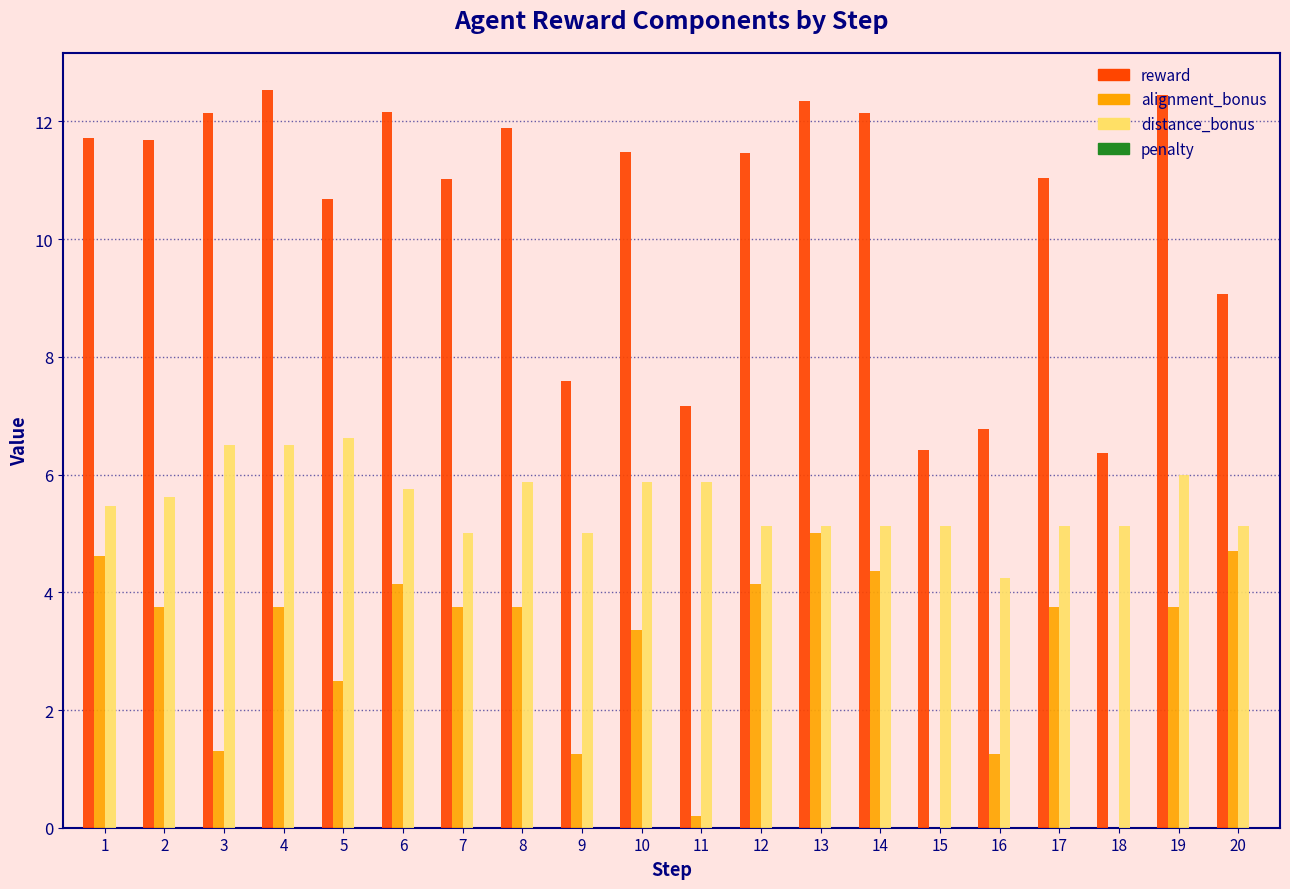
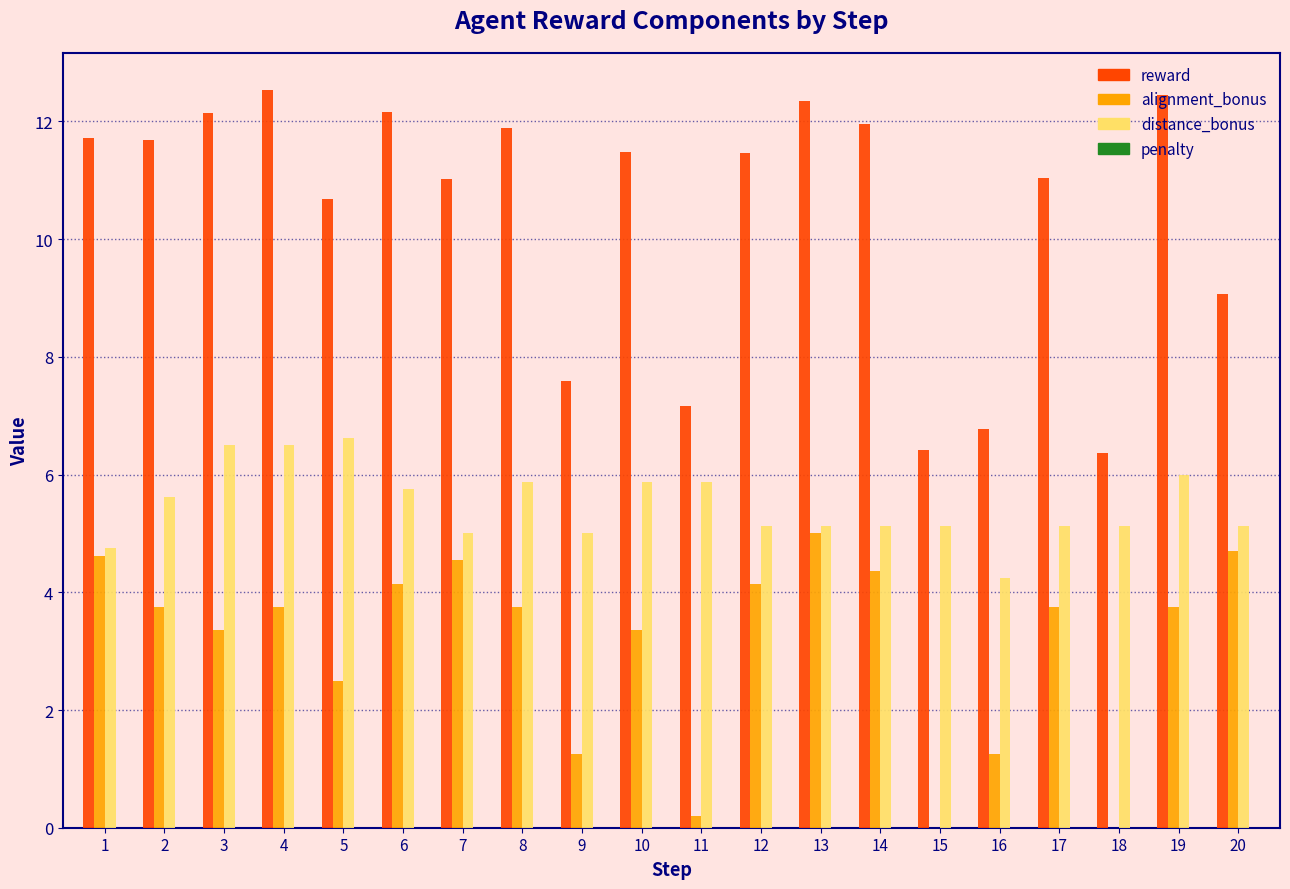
  {
    "reward": {
      "1": 11.7,
      "2": 11.7,
      "3": 12.2,
      "4": 12.5,
      "5": 10.7,
      "6": 12.2,
      "7": 11.0,
      "8": 11.9,
      "9": 7.6,
      "10": 11.5,
      "11": 7.2,
      "12": 11.5,
      "13": 12.3,
-     "14": 12.2,
+     "14": 12.0,
      "15": 6.4,
      "16": 6.8,
      "17": 11.0,
      "18": 6.4,
      "19": 12.5,
      "20": 9.1
    },
    "alignment_bonus": {
      "1": 4.6,
      "2": 3.8,
-     "3": 1.3,
+     "3": 3.4,
      "4": 3.8,
      "5": 2.5,
      "6": 4.1,
-     "7": 3.8,
+     "7": 4.6,
      "8": 3.8,
      "9": 1.3,
      "10": 3.4,
      "11": 0.2,
      "12": 4.1,
      "13": 5.0,
      "14": 4.4,
      "15": 0.0,
      "16": 1.3,
      "17": 3.8,
      "18": 0.0,
      "19": 3.8,
      "20": 4.7
    },
    "distance_bonus": {
-     "1": 5.5,
+     "1": 4.8,
      "2": 5.6,
      "3": 6.5,
      "4": 6.5,
      "5": 6.6,
      "6": 5.8,
      "7": 5.0,
      "8": 5.9,
      "9": 5.0,
      "10": 5.9,
      "11": 5.9,
      "12": 5.1,
      "13": 5.1,
      "14": 5.1,
      "15": 5.1,
      "16": 4.3,
      "17": 5.1,
      "18": 5.1,
      "19": 6.0,
      "20": 5.1
    },
    "penalty": {
      "1": 0.0,
      "2": 0.0,
      "3": 0.0,
      "4": 0.0,
      "5": 0.0,
      "6": 0.0,
      "7": 0.0,
      "8": 0.0,
      "9": 0.0,
      "10": 0.0,
      "11": 0.0,
      "12": 0.0,
      "13": 0.0,
      "14": 0.0,
      "15": 0.0,
      "16": 0.0,
      "17": 0.0,
      "18": 0.0,
      "19": 0.0,
      "20": 0.0
    }
  }
